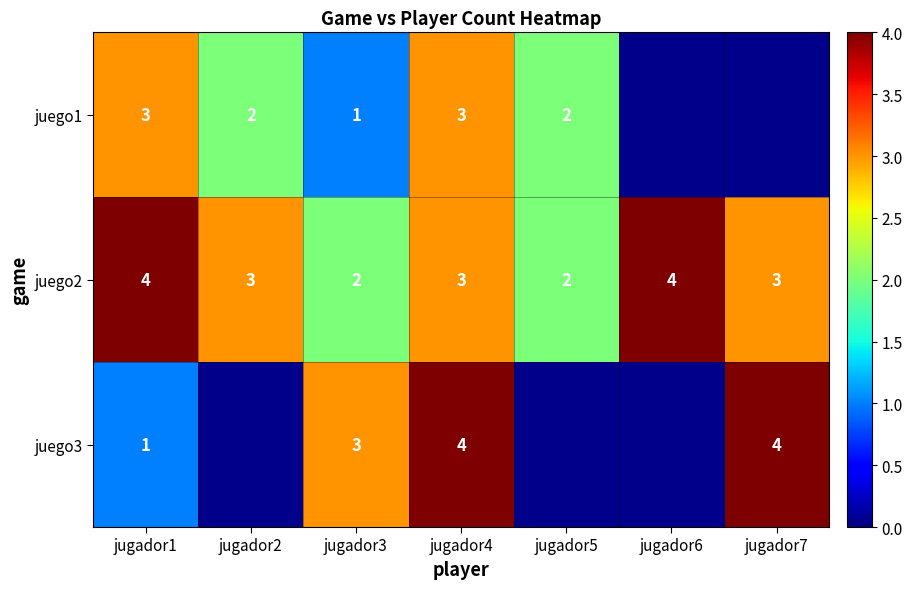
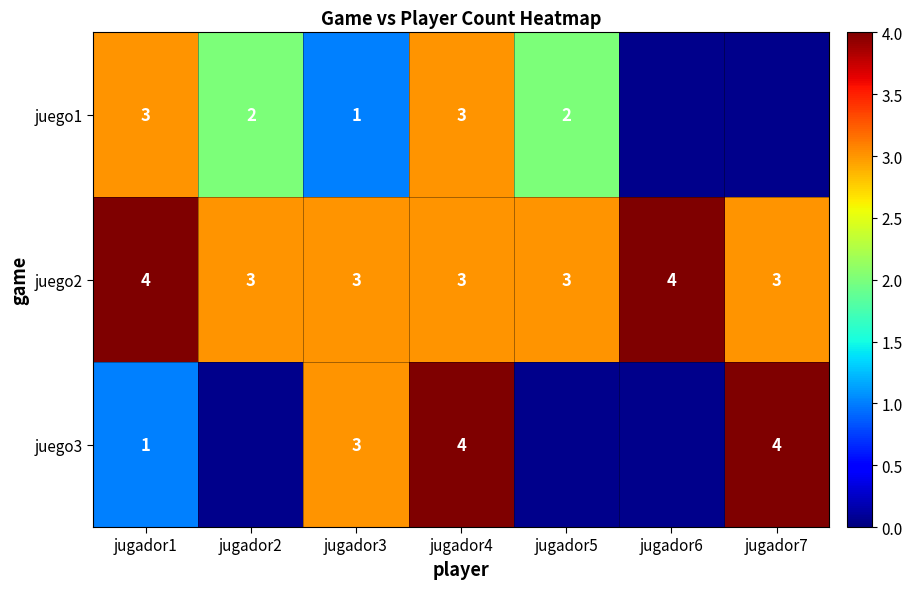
  {
    "juego1": {
      "jugador1": 3,
      "jugador2": 2,
      "jugador3": 1,
      "jugador4": 3,
      "jugador5": 2
    },
    "juego2": {
      "jugador1": 4,
      "jugador2": 3,
-     "jugador3": 2,
+     "jugador3": 3,
      "jugador4": 3,
-     "jugador5": 2,
+     "jugador5": 3,
      "jugador6": 4,
      "jugador7": 3
    },
    "juego3": {
      "jugador1": 1,
      "jugador3": 3,
      "jugador4": 4,
      "jugador7": 4
    }
  }
